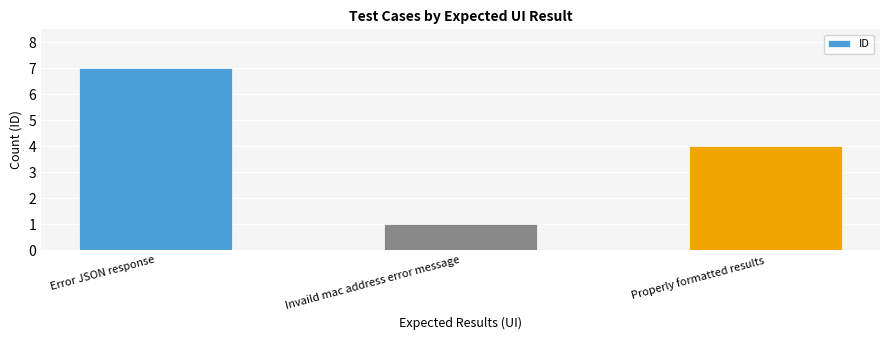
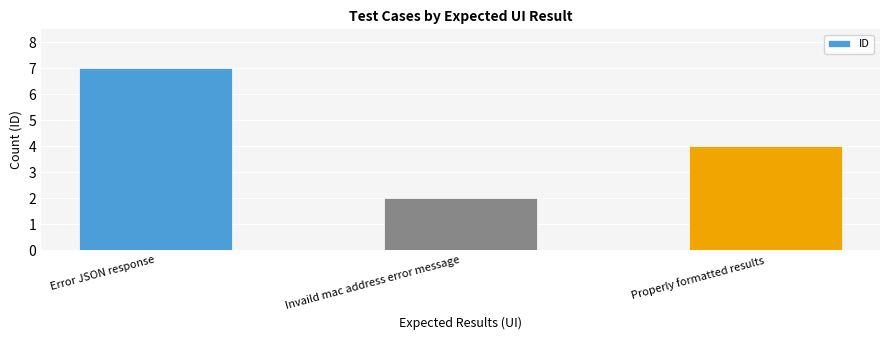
  {
    "Error JSON response": 7,
-   "Invaild mac address error message": 1,
+   "Invaild mac address error message": 2,
    "Properly formatted results": 4
  }
